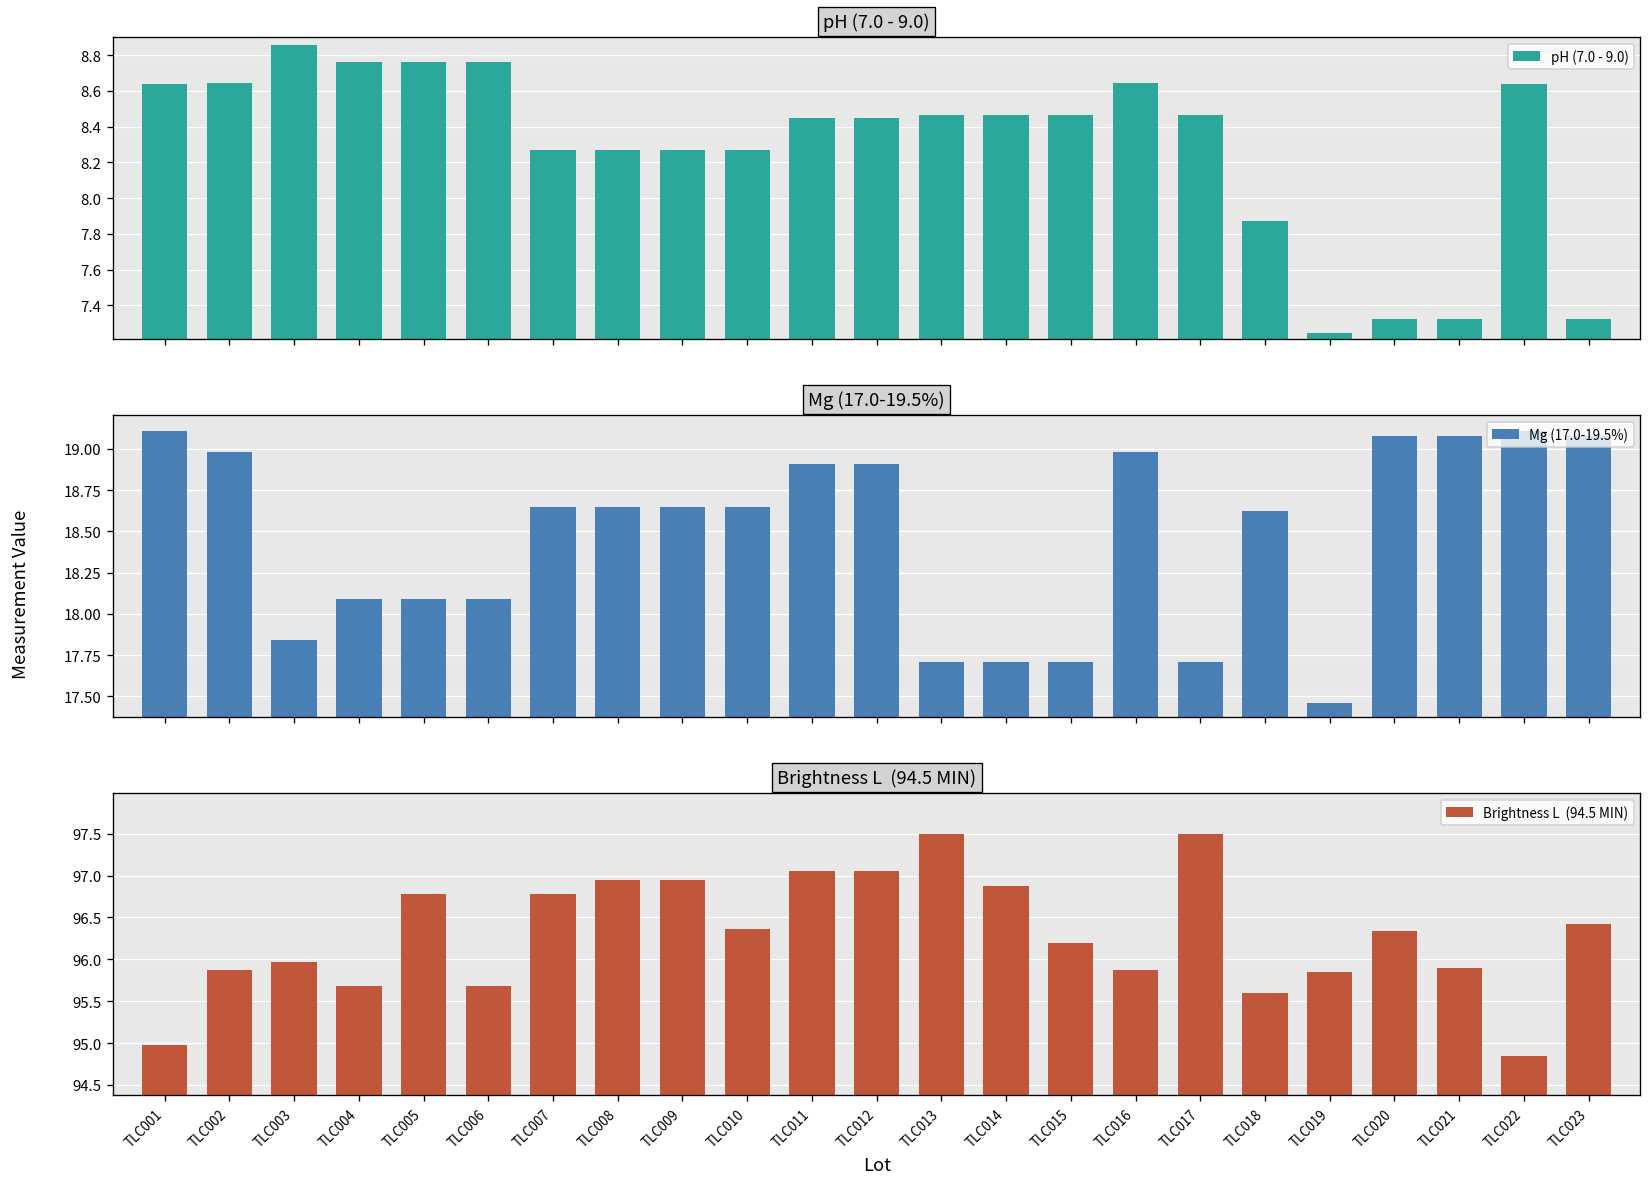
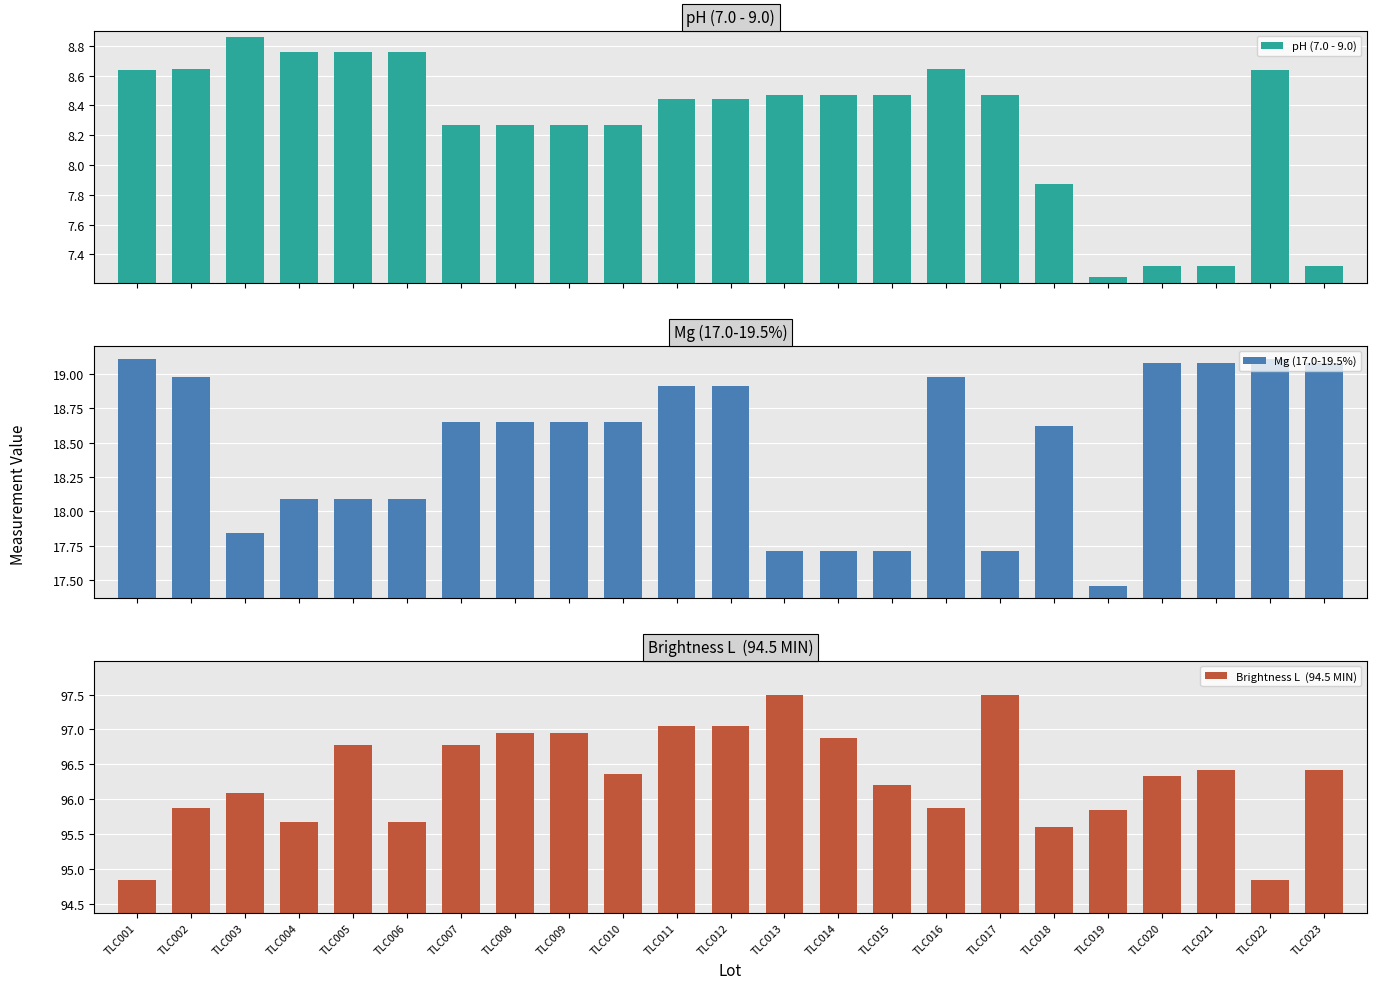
  {
    "Brightness L (94.5 MIN)": {
-     "TLC001": 95.0,
+     "TLC001": 94.9,
      "TLC002": 95.9,
-     "TLC003": 96.0,
+     "TLC003": 96.1,
      "TLC004": 95.7,
      "TLC005": 96.8,
      "TLC006": 95.7,
      "TLC007": 96.8,
      "TLC008": 97.0,
      "TLC009": 97.0,
      "TLC010": 96.4,
      "TLC011": 97.1,
      "TLC012": 97.1,
      "TLC013": 97.5,
      "TLC014": 96.9,
      "TLC015": 96.2,
      "TLC016": 95.9,
      "TLC017": 97.5,
      "TLC018": 95.6,
      "TLC019": 95.9,
      "TLC020": 96.3,
-     "TLC021": 95.9,
+     "TLC021": 96.4,
      "TLC022": 94.9,
      "TLC023": 96.4
    }
  }
